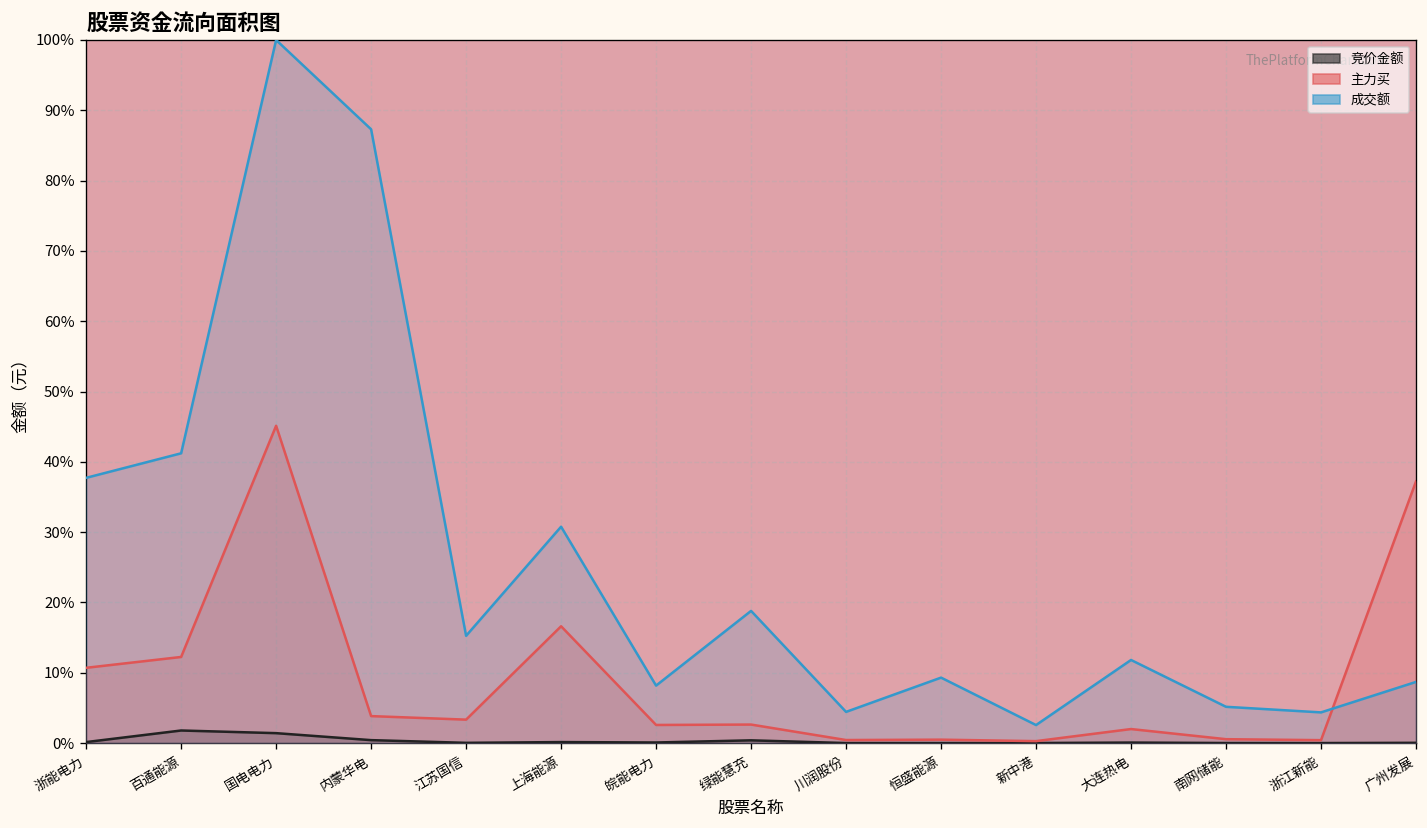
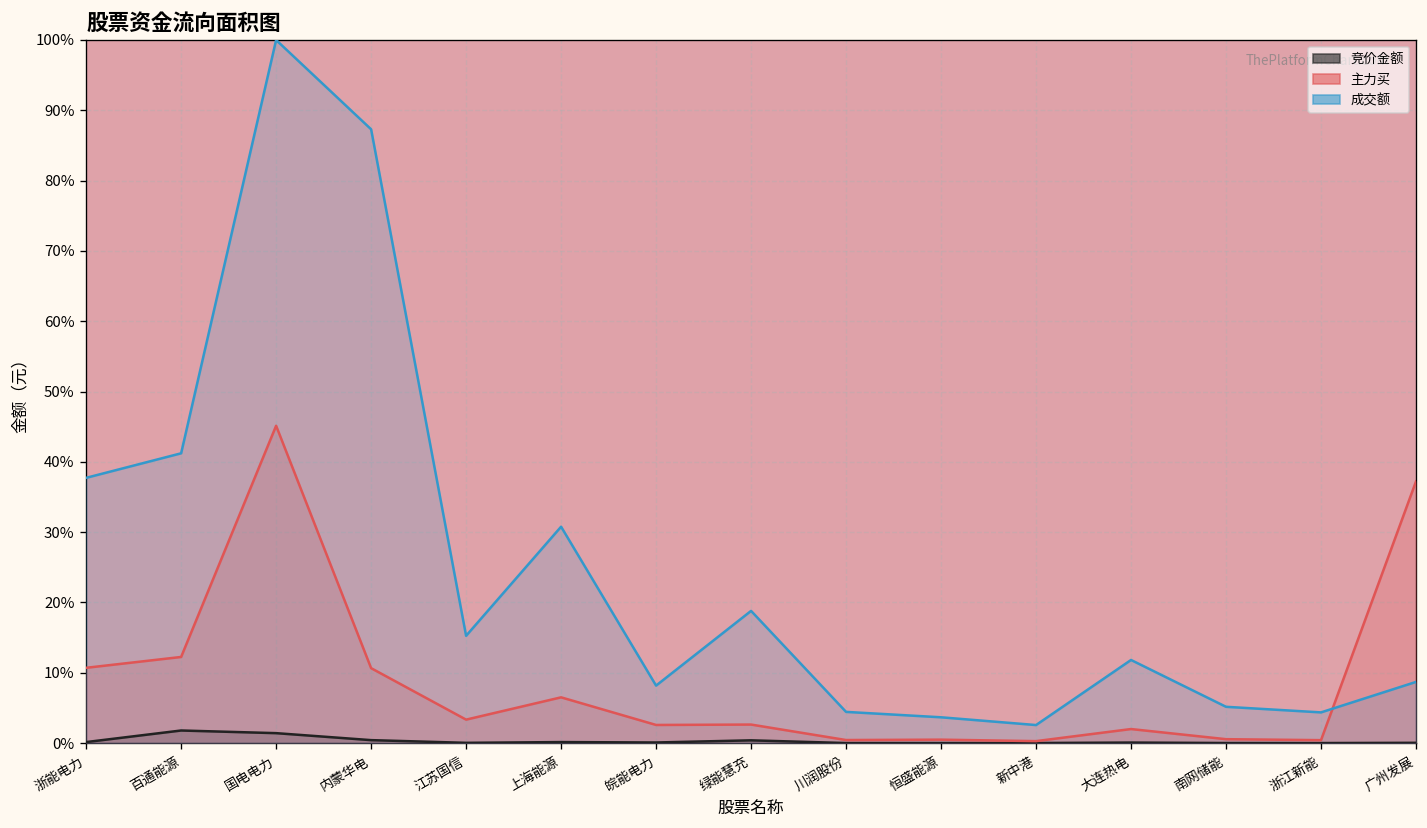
  {
    "竞价金额": {
      "浙能电力": "0%",
      "百通能源": "2%",
      "国电电力": "1%",
      "内蒙华电": "0%",
      "江苏国信": "0%",
      "上海能源": "0%",
      "皖能电力": "0%",
      "绿能慧充": "0%",
      "恒盛能源": "0%",
      "大连热电": "0%",
      "南网储能": "0%",
      "广州发展": "0%"
    },
    "主力买": {
      "浙能电力": "11%",
      "百通能源": "12%",
      "国电电力": "45%",
-     "内蒙华电": "4%",
+     "内蒙华电": "11%",
      "江苏国信": "3%",
-     "上海能源": "17%",
+     "上海能源": "7%",
      "皖能电力": "3%",
      "绿能慧充": "3%",
      "恒盛能源": "0%",
      "大连热电": "2%",
      "南网储能": "1%",
      "广州发展": "37%"
    },
    "成交额": {
      "浙能电力": "38%",
      "百通能源": "41%",
      "国电电力": "100%",
      "内蒙华电": "87%",
      "江苏国信": "15%",
      "上海能源": "31%",
      "皖能电力": "8%",
      "绿能慧充": "19%",
      "川润股份": "4%",
-     "恒盛能源": "9%",
+     "恒盛能源": "4%",
      "新中港": "3%",
      "大连热电": "12%",
      "南网储能": "5%",
      "浙江新能": "4%",
      "广州发展": "9%"
    }
  }
